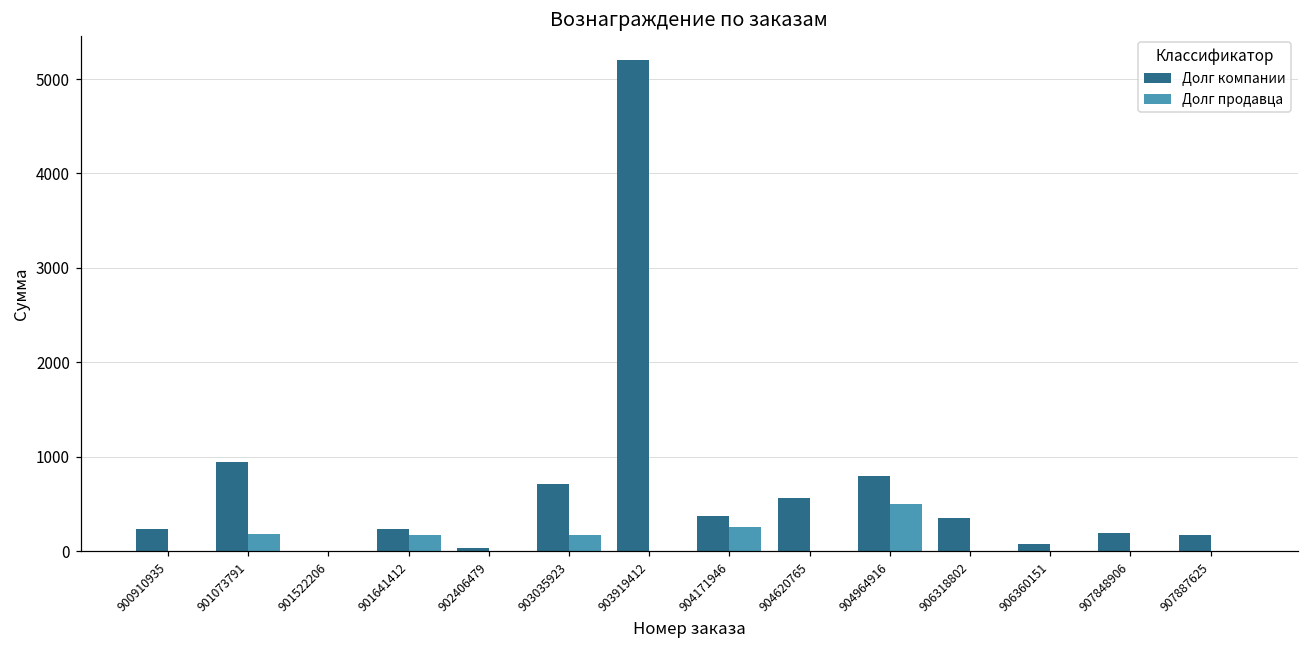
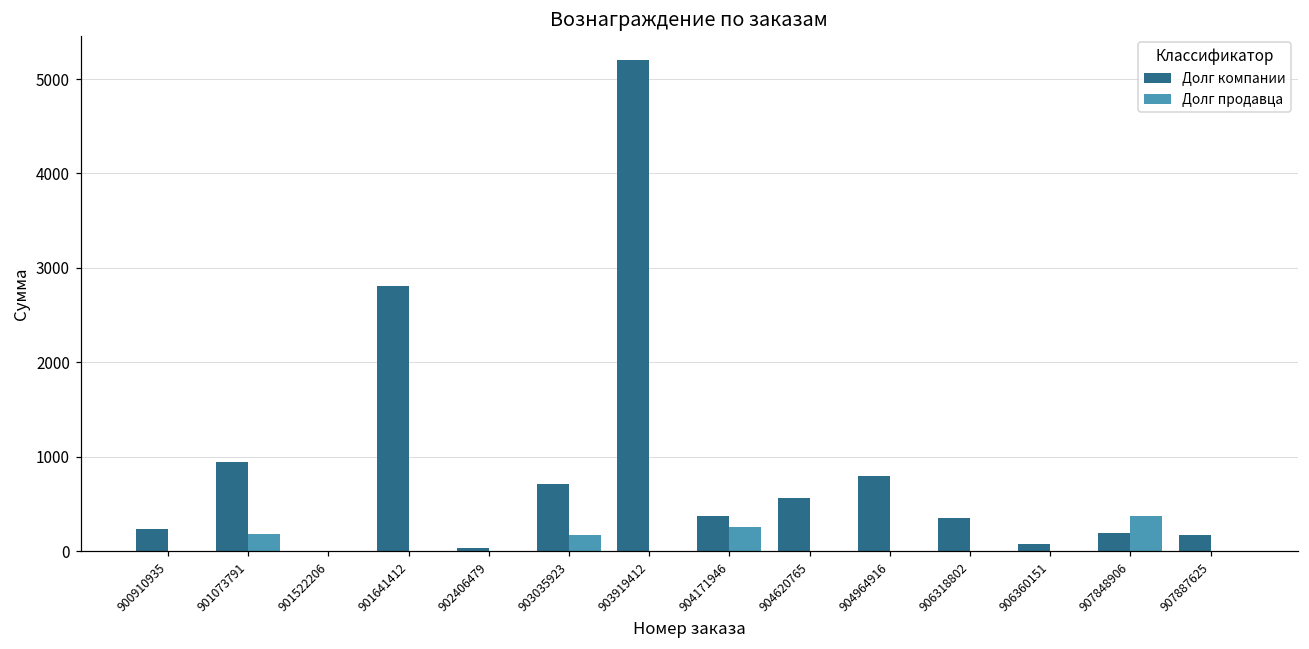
  {
    "Долг компании": {
      "900910935": 200,
      "901073791": 900,
-     "901641412": 200,
+     "901641412": 2800,
      "902406479": 0,
      "903035923": 700,
      "903919412": 5200,
      "904171946": 400,
      "904620765": 600,
      "904964916": 800,
      "906318802": 400,
      "906360151": 100,
      "907848906": 200,
      "907887625": 200
    },
    "Долг продавца": {
      "901073791": 200,
-     "901641412": 200,
+     "901641412": 0,
      "903035923": 200,
      "904171946": 300,
-     "904964916": 500,
-     "907848906": 0
+     "904964916": 0,
+     "907848906": 400
    }
  }
